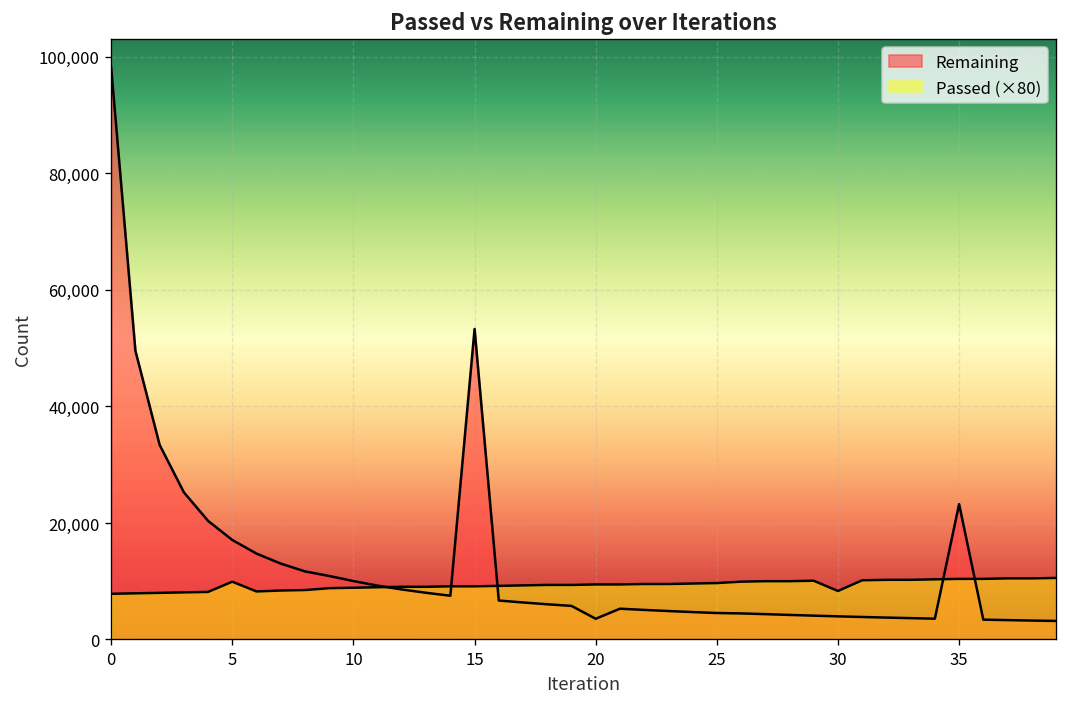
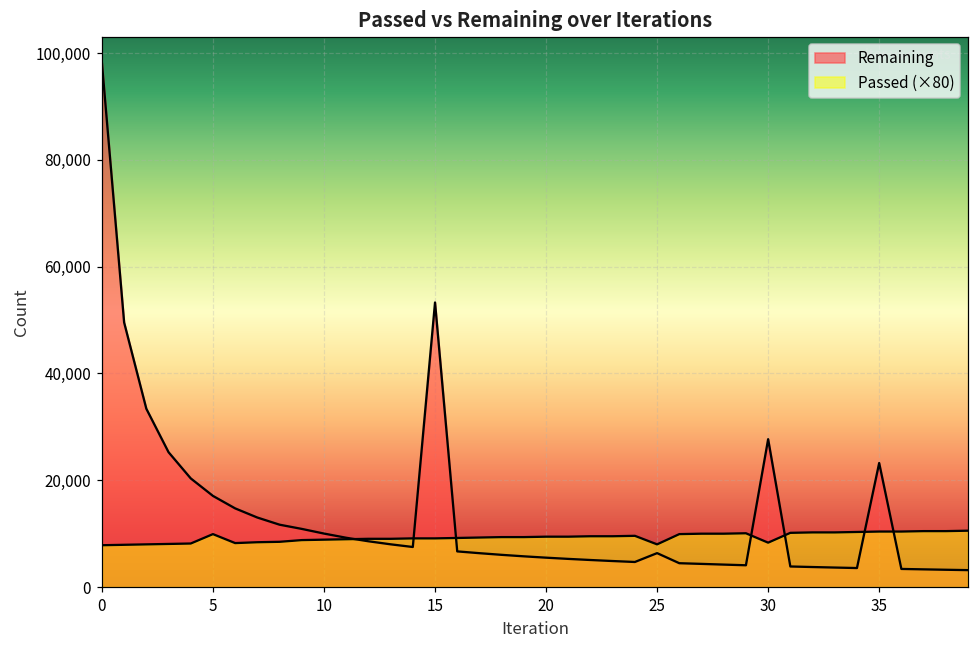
  {
    "Remaining": {
      "0": "98,000",
      "5": "17,000",
      "10": "10,000",
      "15": "53,000",
-     "20": "4,000",
-     "25": "5,000",
-     "30": "4,000",
+     "20": "6,000",
+     "25": "6,000",
+     "30": "28,000",
      "35": "23,000"
    },
    "Passed (×80)": {
      "0": "8,000",
      "5": "10,000",
      "10": "9,000",
      "15": "9,000",
      "20": "9,000",
-     "25": "10,000",
+     "25": "8,000",
      "30": "8,000",
      "35": "10,000"
    }
  }
